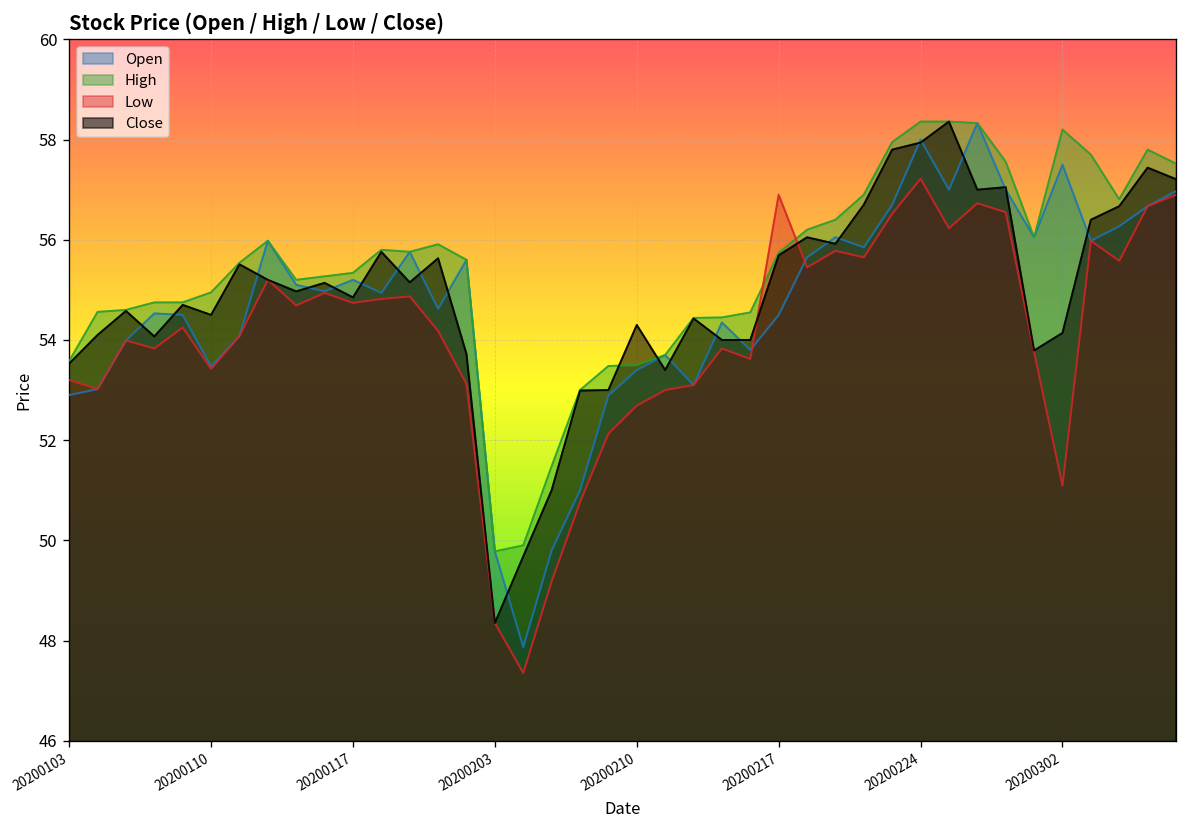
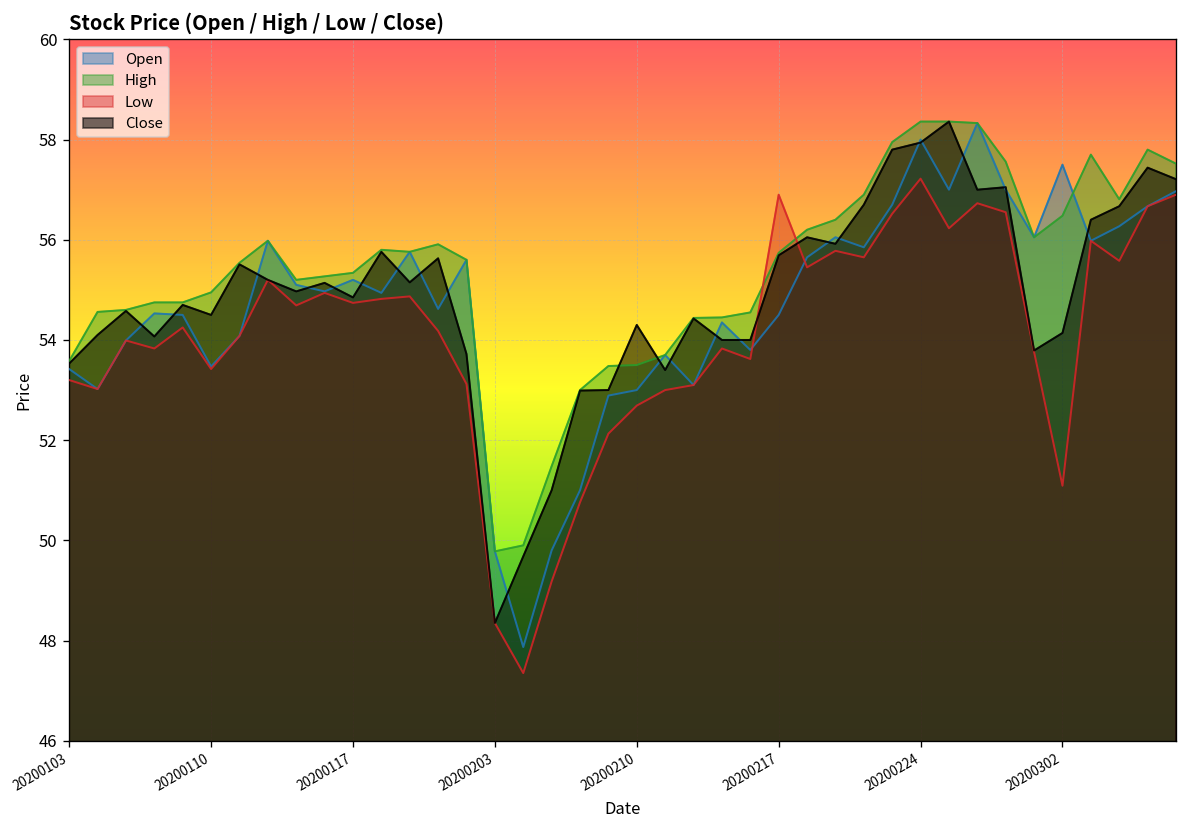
  {
    "Open": {
-     "20200103": 52.9,
+     "20200103": 53.4,
      "20200117": 55.2,
-     "20200210": 53.4,
+     "20200210": 53.0,
      "20200217": 54.5,
      "20200302": 57.5
    },
    "High": {
      "20200110": 55.0,
      "20200117": 55.3,
      "20200210": 53.5,
      "20200224": 58.4,
-     "20200302": 58.2
+     "20200302": 56.5
    },
    "Low": {
      "20200103": 53.2,
      "20200117": 54.7,
      "20200210": 52.7,
      "20200217": 56.9,
      "20200224": 57.2,
      "20200302": 51.1
    },
    "Close": {
      "20200110": 54.5,
      "20200117": 54.9,
      "20200210": 54.3,
      "20200302": 54.1
    }
  }
